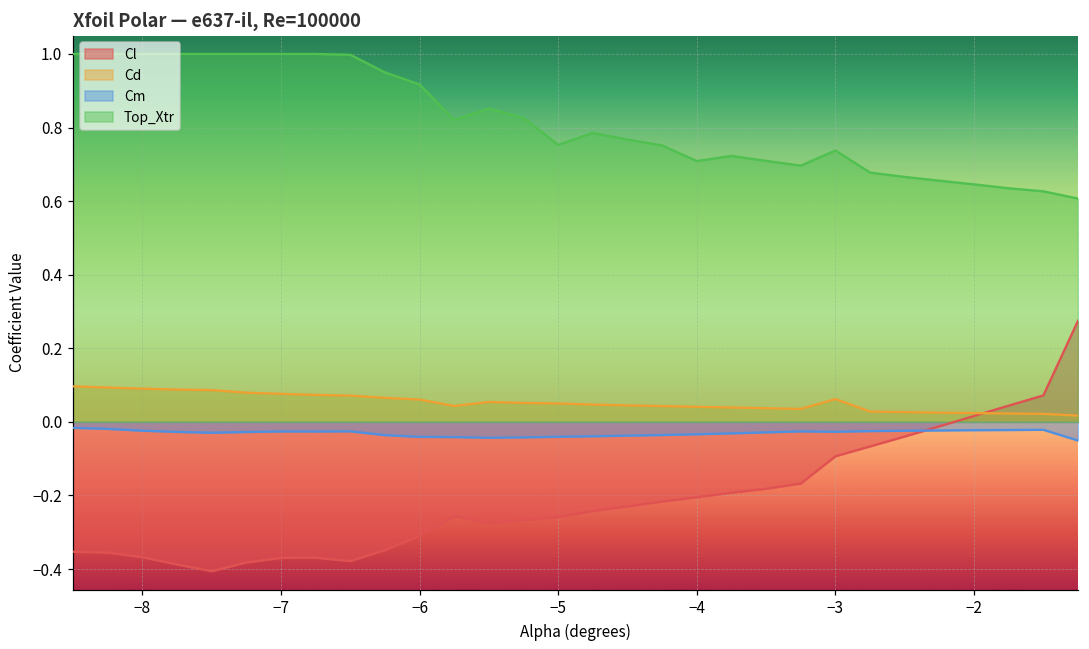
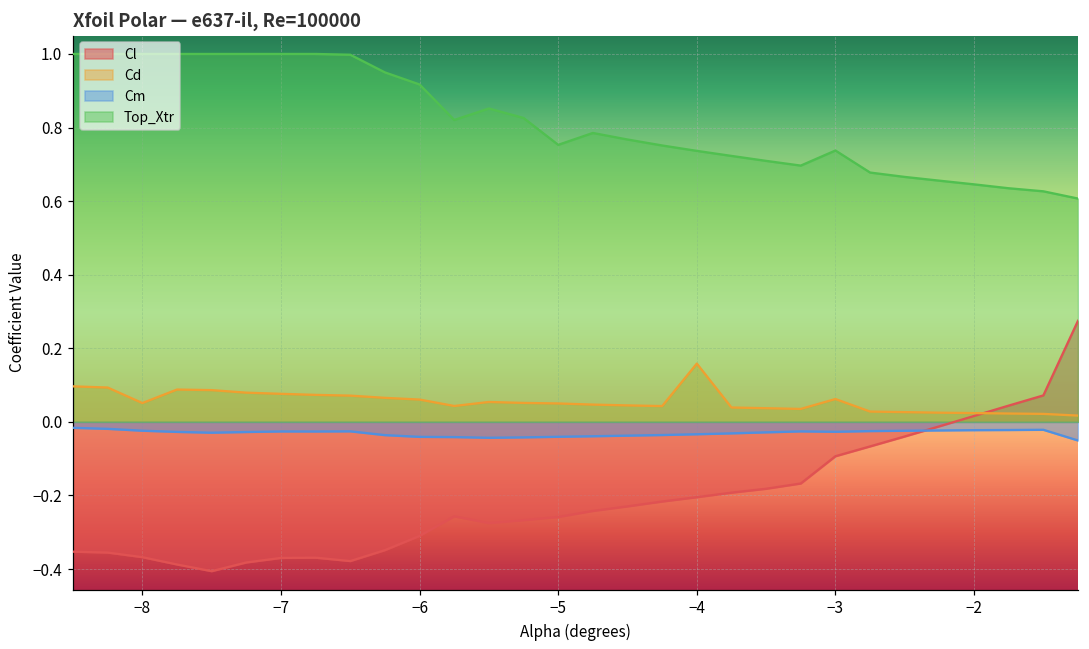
  {
    "Cd": {
-     "−8": 0.09,
+     "−8": 0.05,
      "−7": 0.08,
      "−6": 0.06,
      "−5": 0.05,
-     "−4": 0.04,
+     "−4": 0.16,
      "−3": 0.06,
      "−2": 0.02
    },
    "Top_Xtr": {
      "−7": 1.00,
      "−6": 0.92,
      "−5": 0.75,
-     "−4": 0.71,
+     "−4": 0.74,
      "−3": 0.74,
      "−2": 0.65
    }
  }
